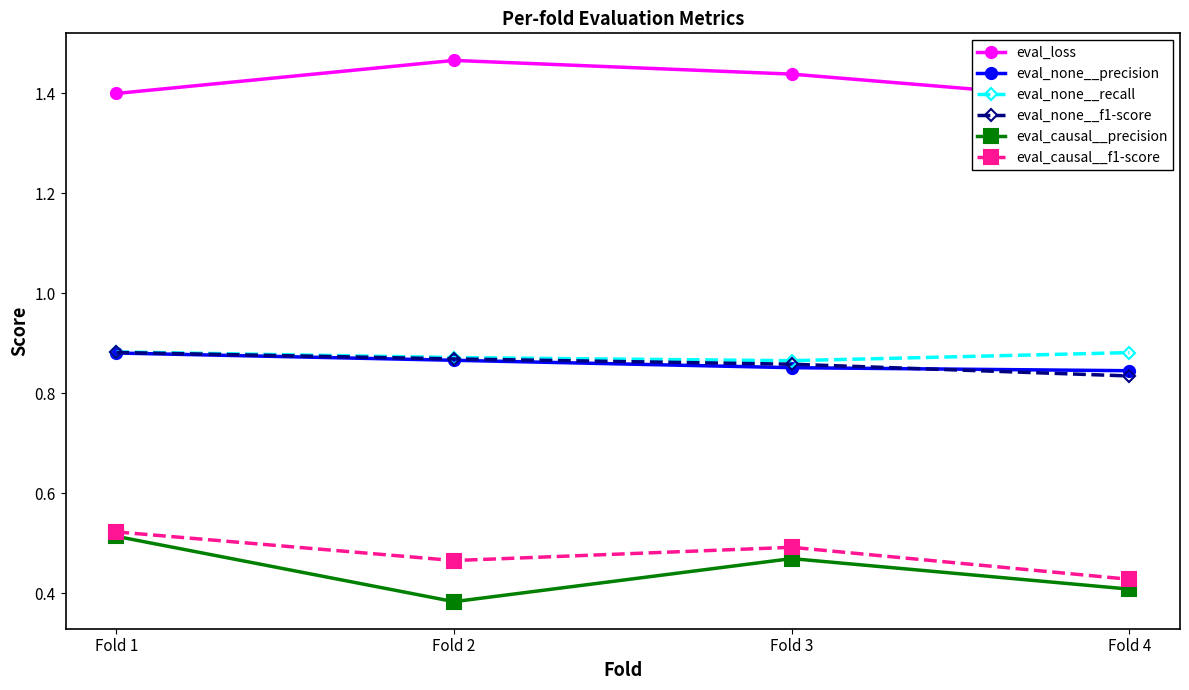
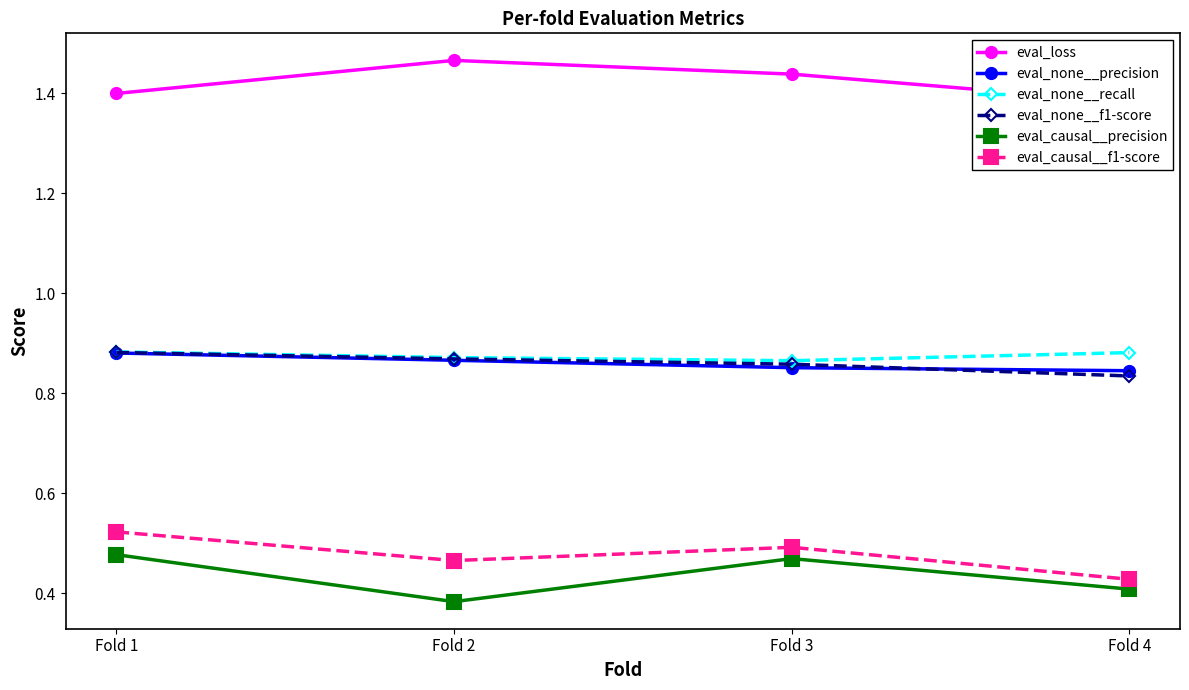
  {
    "eval_loss": {
      "Fold 1": 1.40,
      "Fold 2": 1.47,
      "Fold 3": 1.44
    },
    "eval_none__precision": {
      "Fold 3": 0.85,
      "Fold 4": 0.85
    },
    "eval_none__recall": {
      "Fold 3": 0.87,
      "Fold 4": 0.88
    },
    "eval_none__f1-score": {
      "Fold 3": 0.86,
      "Fold 4": 0.83
    },
    "eval_causal__precision": {
-     "Fold 1": 0.51,
+     "Fold 1": 0.48,
      "Fold 2": 0.38,
      "Fold 3": 0.47,
      "Fold 4": 0.41
    },
    "eval_causal__f1-score": {
      "Fold 1": 0.52,
      "Fold 2": 0.47,
      "Fold 3": 0.49,
      "Fold 4": 0.43
    }
  }
